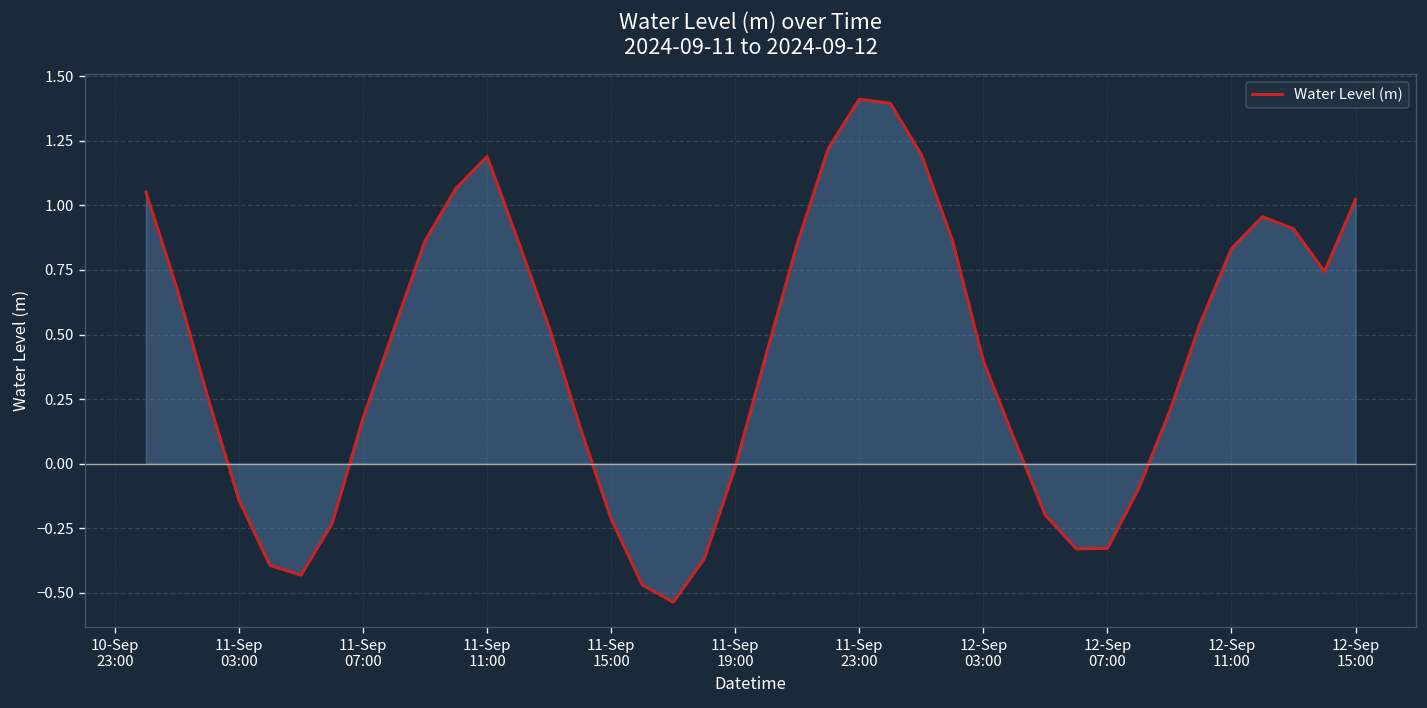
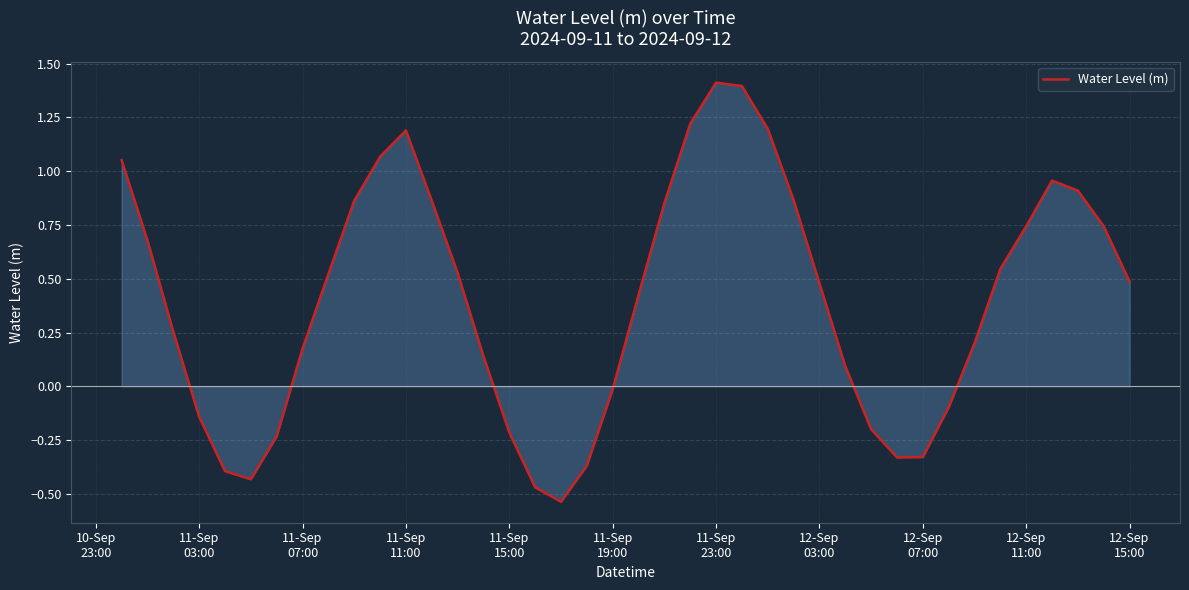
  {
    "Water Level (m)": {
      "11-Sep 03:00": -0.14,
      "11-Sep 15:00": -0.21,
      "11-Sep 19:00": -0.01,
-     "12-Sep 03:00": 0.40,
+     "12-Sep 03:00": 0.48,
      "12-Sep 07:00": -0.33,
-     "12-Sep 11:00": 0.83,
-     "12-Sep 15:00": 1.02
+     "12-Sep 11:00": 0.74,
+     "12-Sep 15:00": 0.49
    }
  }
